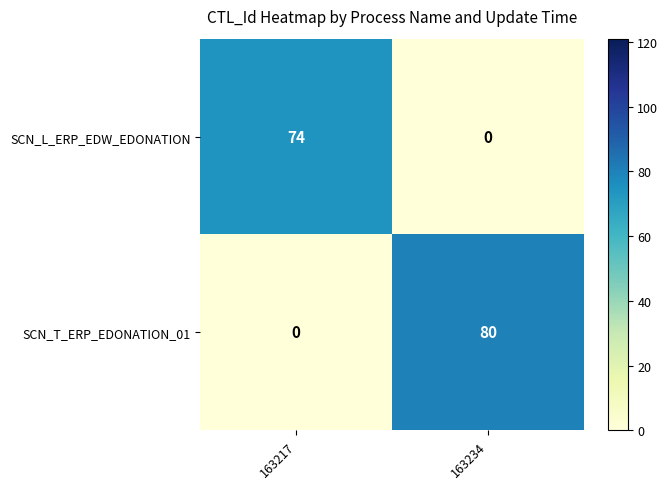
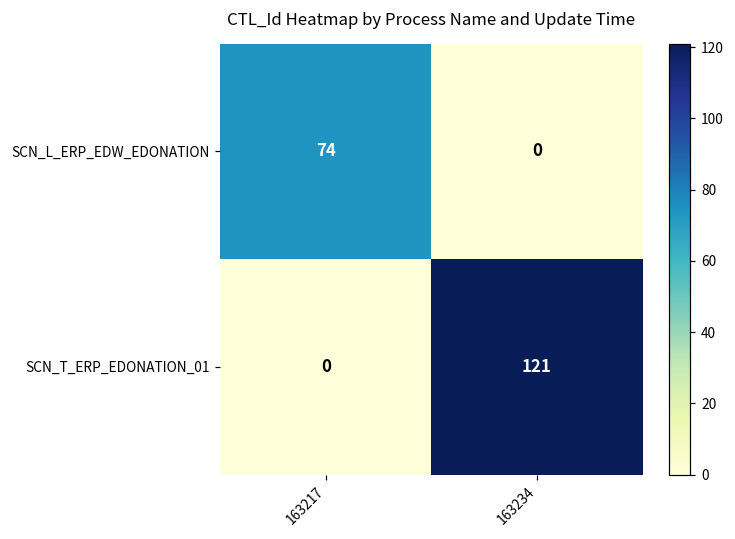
  {
    "SCN_L_ERP_EDW_EDONATION": {
      "163217": 74,
      "163234": 0
    },
    "SCN_T_ERP_EDONATION_01": {
      "163217": 0,
-     "163234": 80
+     "163234": 121
    }
  }
